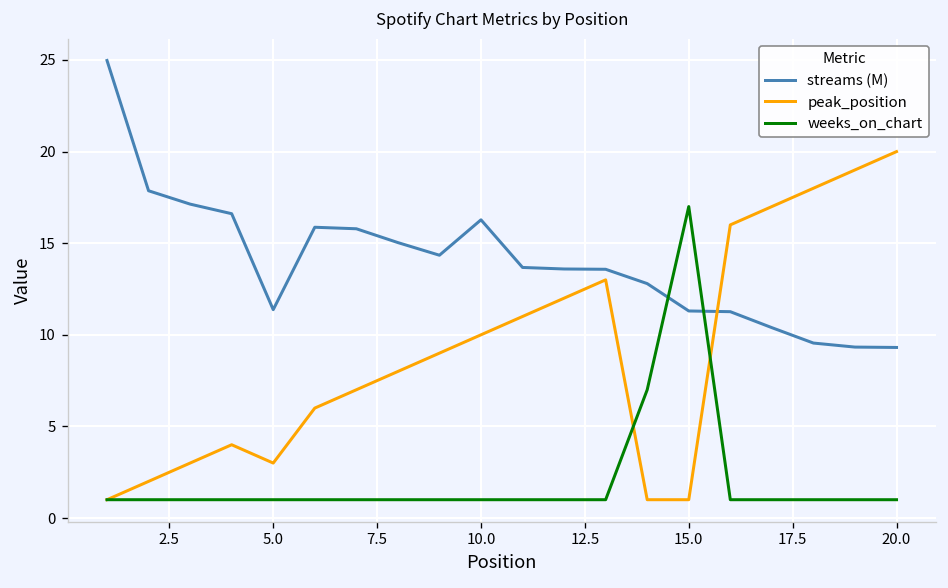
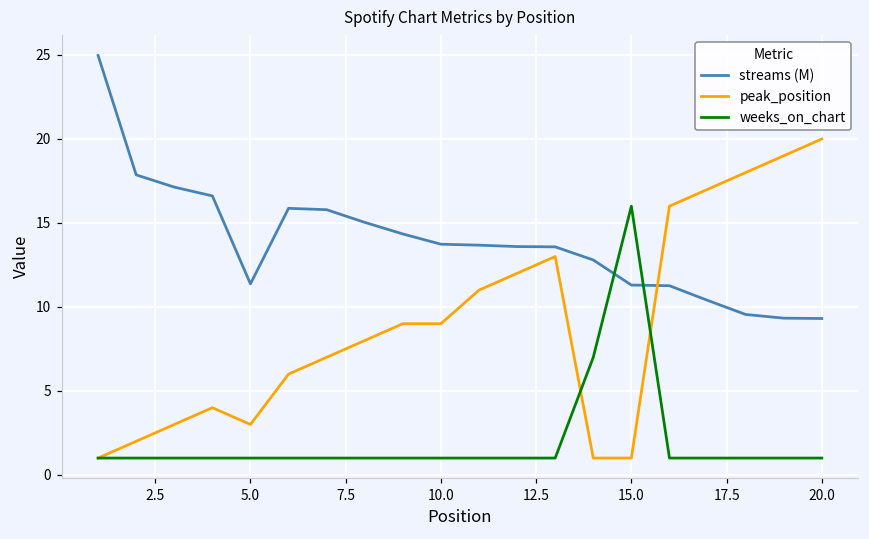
  {
    "streams (M)": {
      "5.0": 11.4,
-     "10.0": 16.3,
+     "10.0": 13.7,
      "15.0": 11.3,
      "20.0": 9.3
    },
    "peak_position": {
      "5.0": 3,
-     "10.0": 10,
+     "10.0": 9,
      "15.0": 1,
      "20.0": 20
    },
    "weeks_on_chart": {
      "5.0": 1,
      "10.0": 1,
-     "15.0": 17,
+     "15.0": 16,
      "20.0": 1
    }
  }
